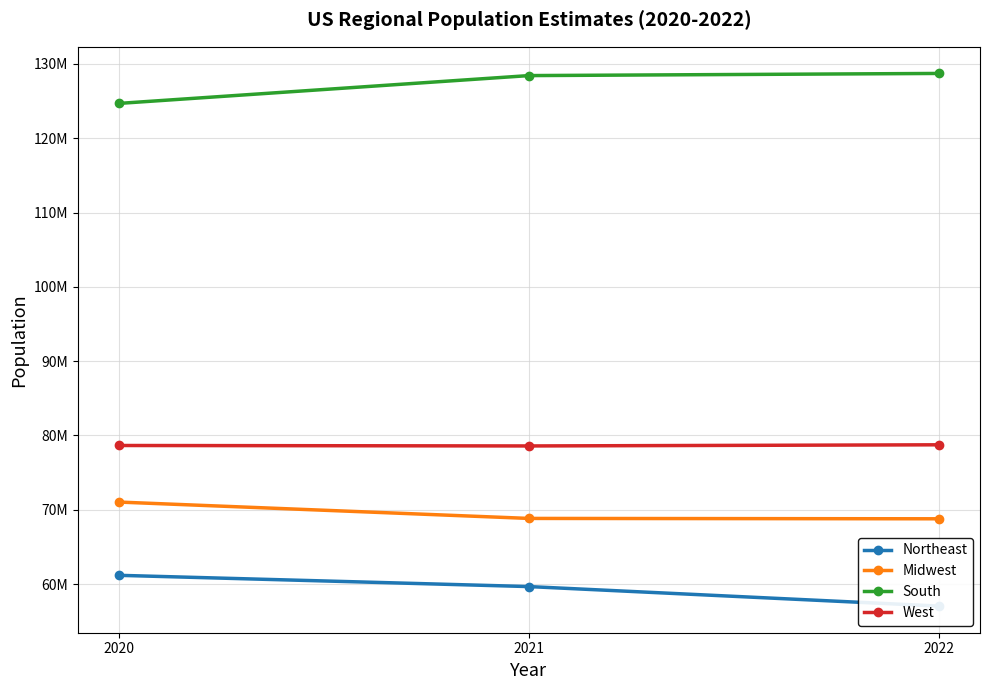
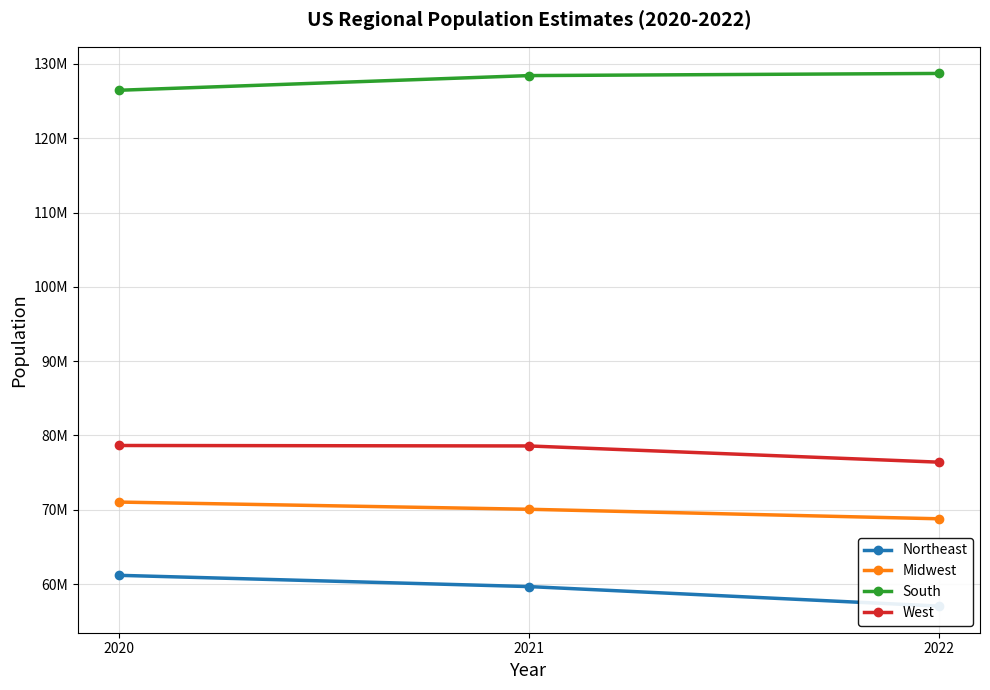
  {
    "Northeast": {
      "2020": 61000000,
      "2021": 60000000
    },
    "Midwest": {
      "2020": 71000000,
-     "2021": 69000000,
+     "2021": 70000000,
      "2022": 69000000
    },
    "South": {
-     "2020": 125000000,
+     "2020": 126000000,
      "2021": 128000000,
      "2022": 129000000
    },
    "West": {
      "2020": 79000000,
      "2021": 79000000,
-     "2022": 79000000
+     "2022": 76000000
    }
  }
